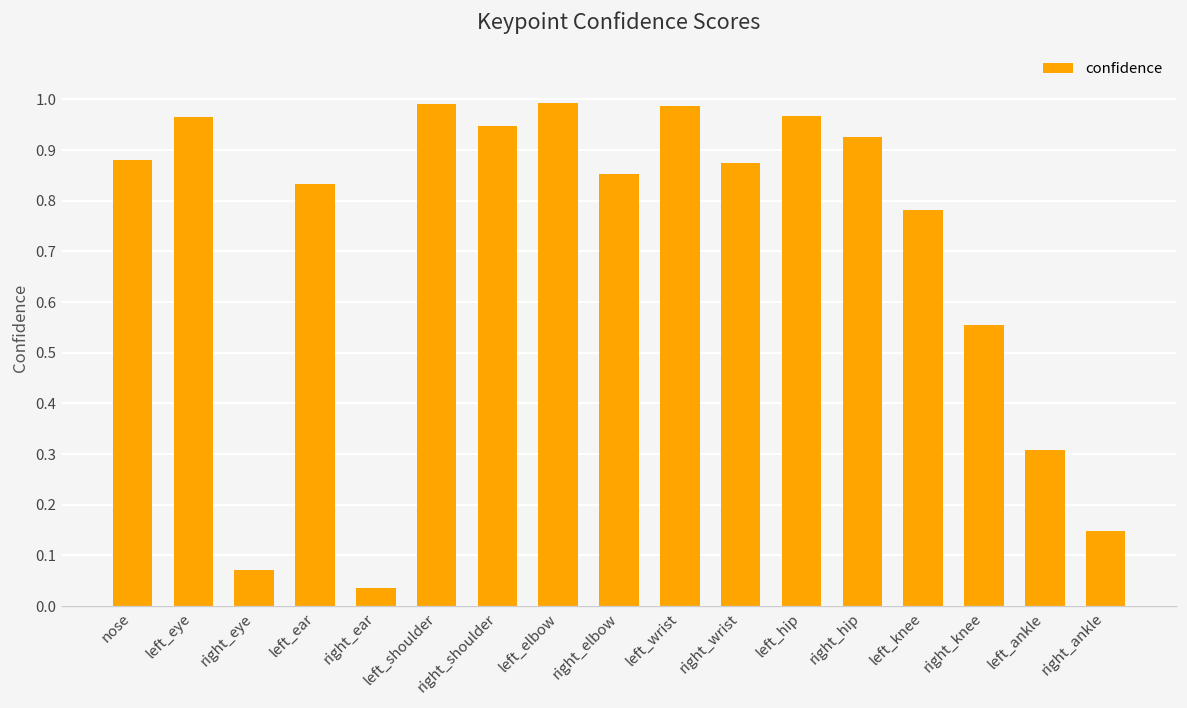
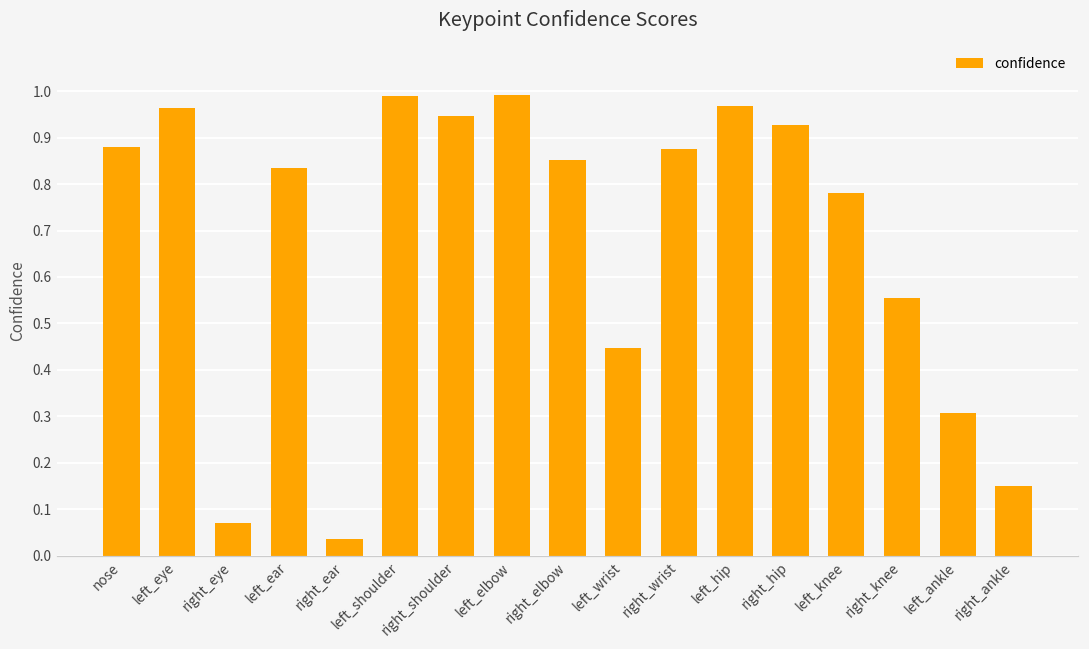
  {
    "nose": 0.88,
    "left_eye": 0.96,
    "right_eye": 0.07,
    "left_ear": 0.83,
    "right_ear": 0.04,
    "left_shoulder": 0.99,
    "right_shoulder": 0.95,
    "left_elbow": 0.99,
    "right_elbow": 0.85,
-   "left_wrist": 0.99,
+   "left_wrist": 0.45,
    "right_wrist": 0.87,
    "left_hip": 0.97,
    "right_hip": 0.93,
    "left_knee": 0.78,
    "right_knee": 0.55,
    "left_ankle": 0.31,
    "right_ankle": 0.15
  }
